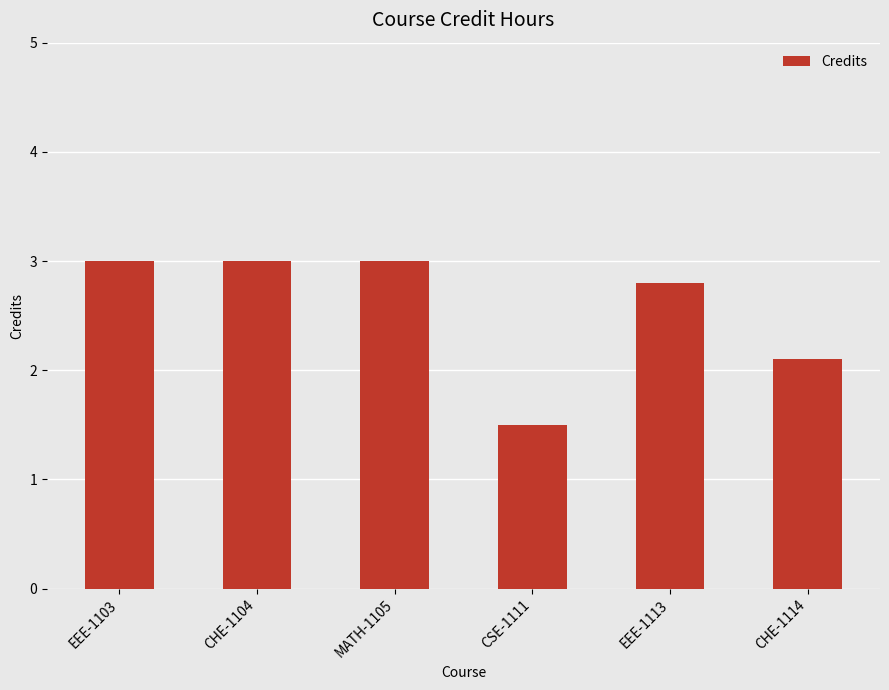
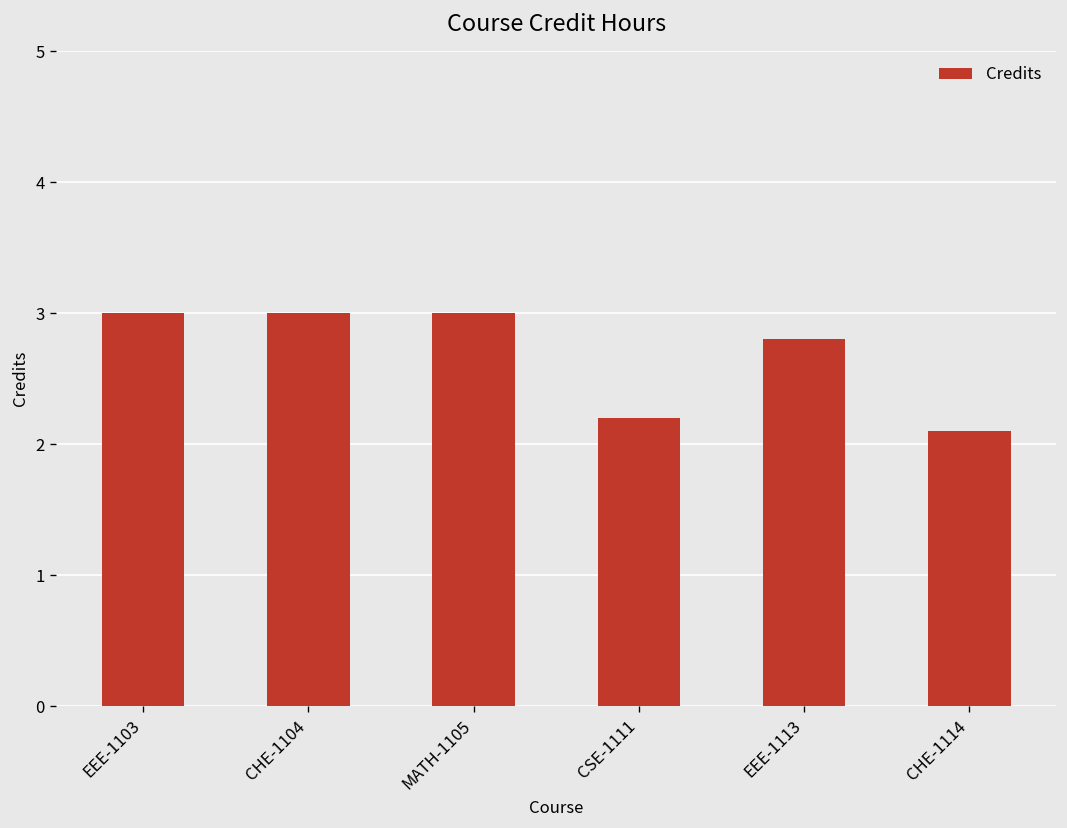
  {
    "EEE-1103": 3.0,
    "CHE-1104": 3.0,
    "MATH-1105": 3.0,
-   "CSE-1111": 1.5,
+   "CSE-1111": 2.2,
    "EEE-1113": 2.8,
    "CHE-1114": 2.1
  }
